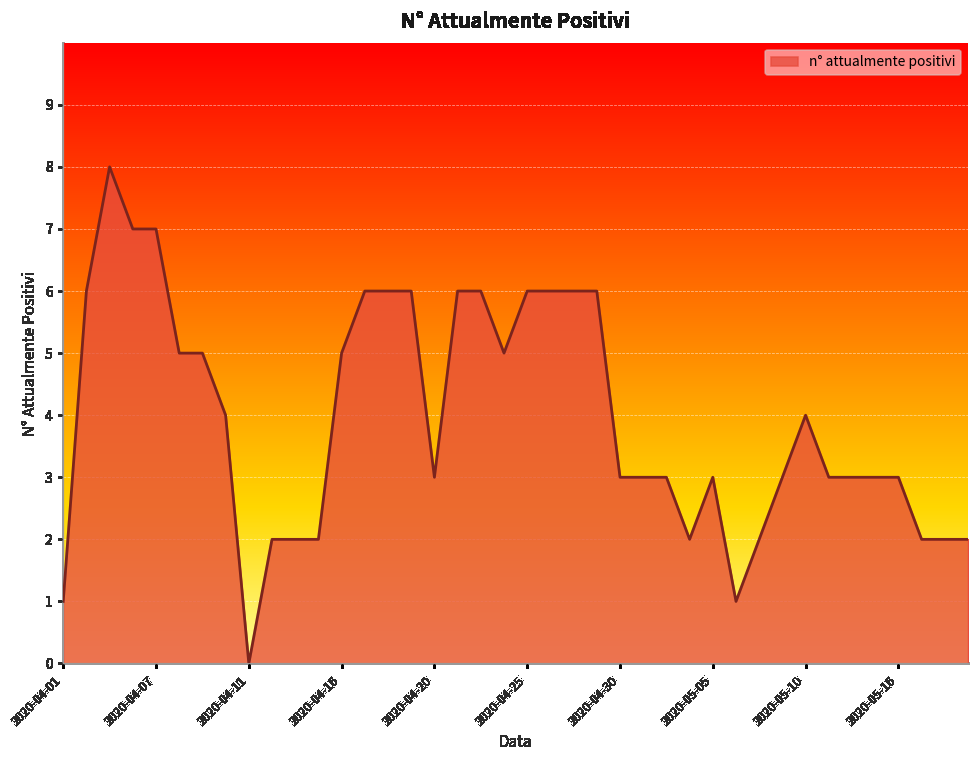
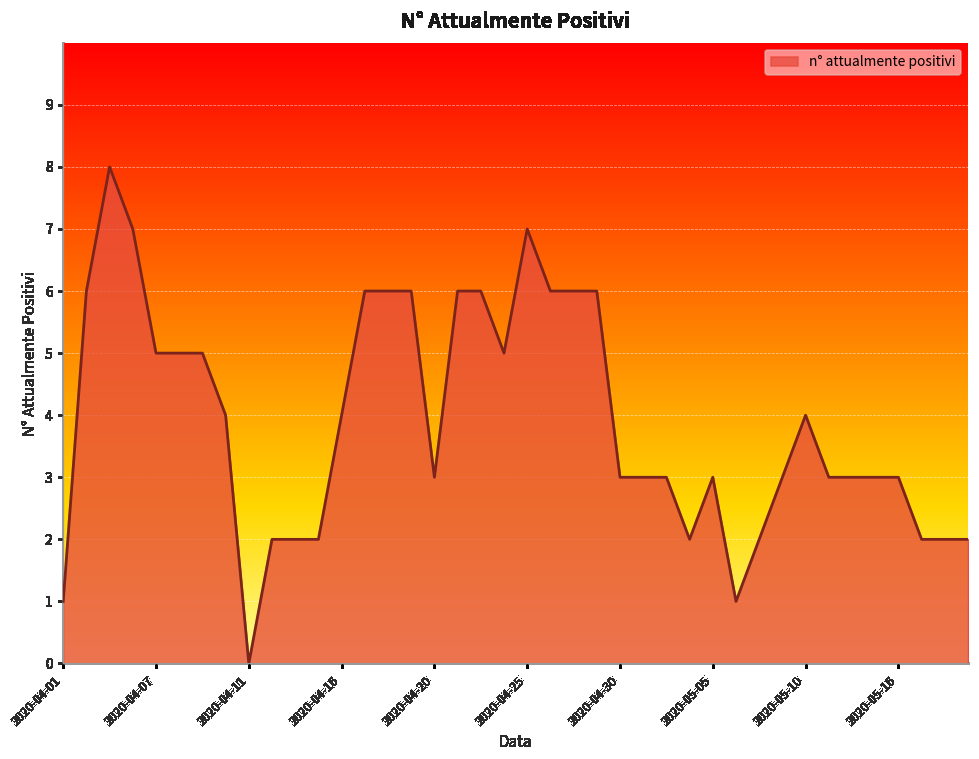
  {
    "2020-04-01": 1,
-   "2020-04-07": 7,
+   "2020-04-07": 5,
    "2020-04-11": 0,
-   "2020-04-16": 5,
+   "2020-04-16": 4,
    "2020-04-20": 3,
-   "2020-04-25": 6,
+   "2020-04-25": 7,
    "2020-04-30": 3,
    "2020-05-05": 3,
    "2020-05-10": 4,
    "2020-05-16": 3
  }
